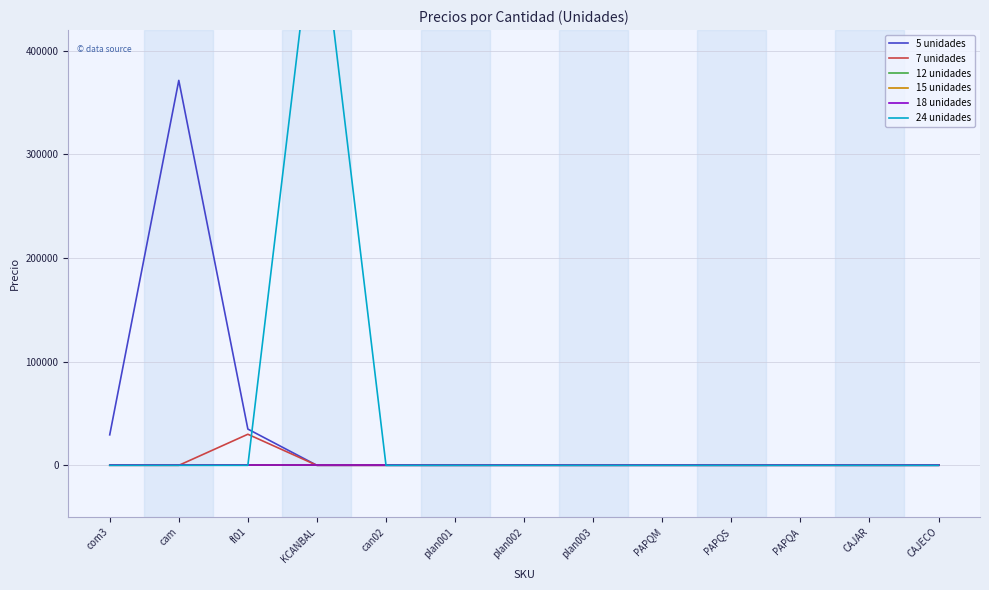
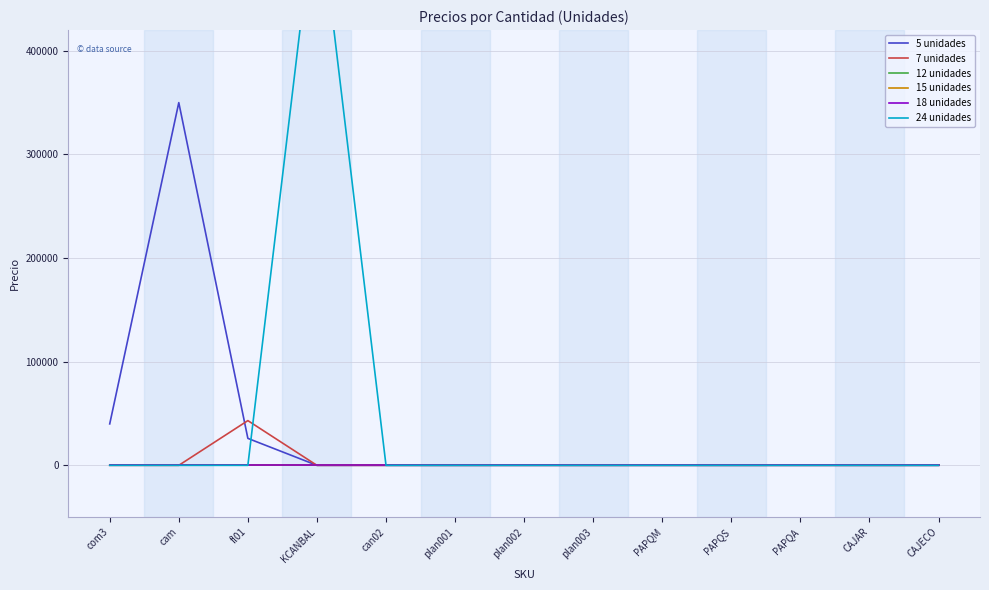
  {
    "5 unidades": {
-     "com3": 29000,
-     "cam": 371000,
-     "fl01": 35000
+     "com3": 40000,
+     "cam": 350000,
+     "fl01": 26000
    },
    "7 unidades": {
-     "fl01": 30000
+     "fl01": 43000
    }
  }
